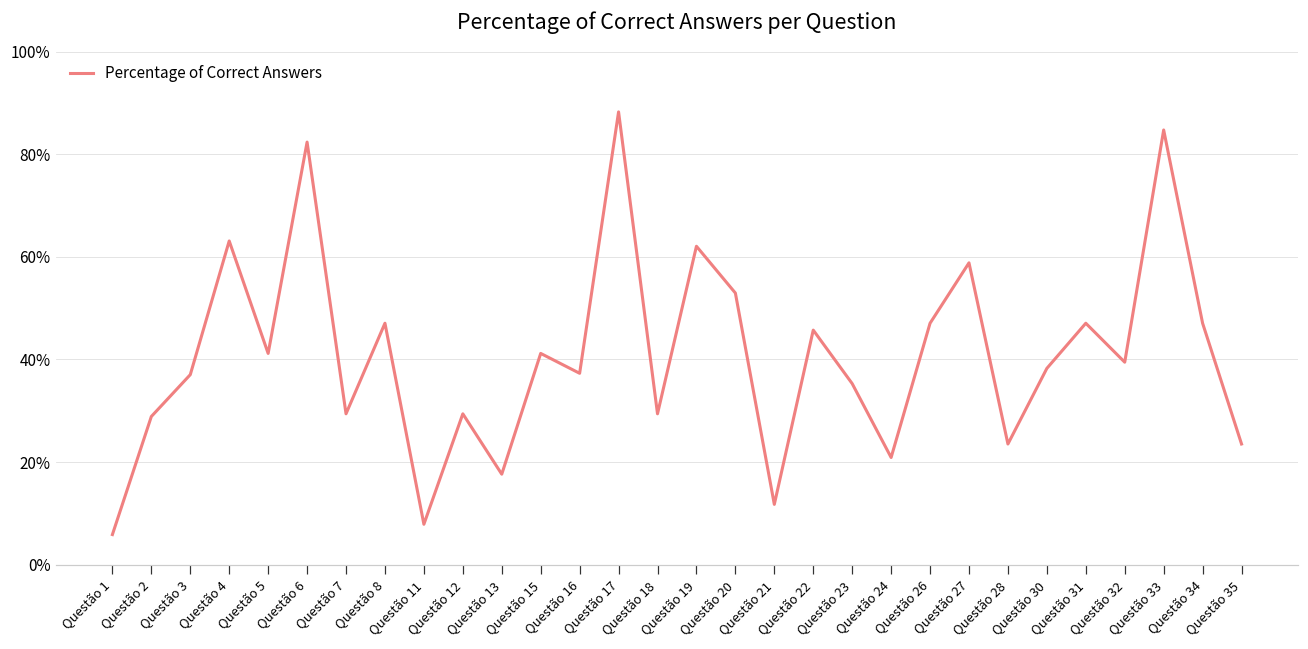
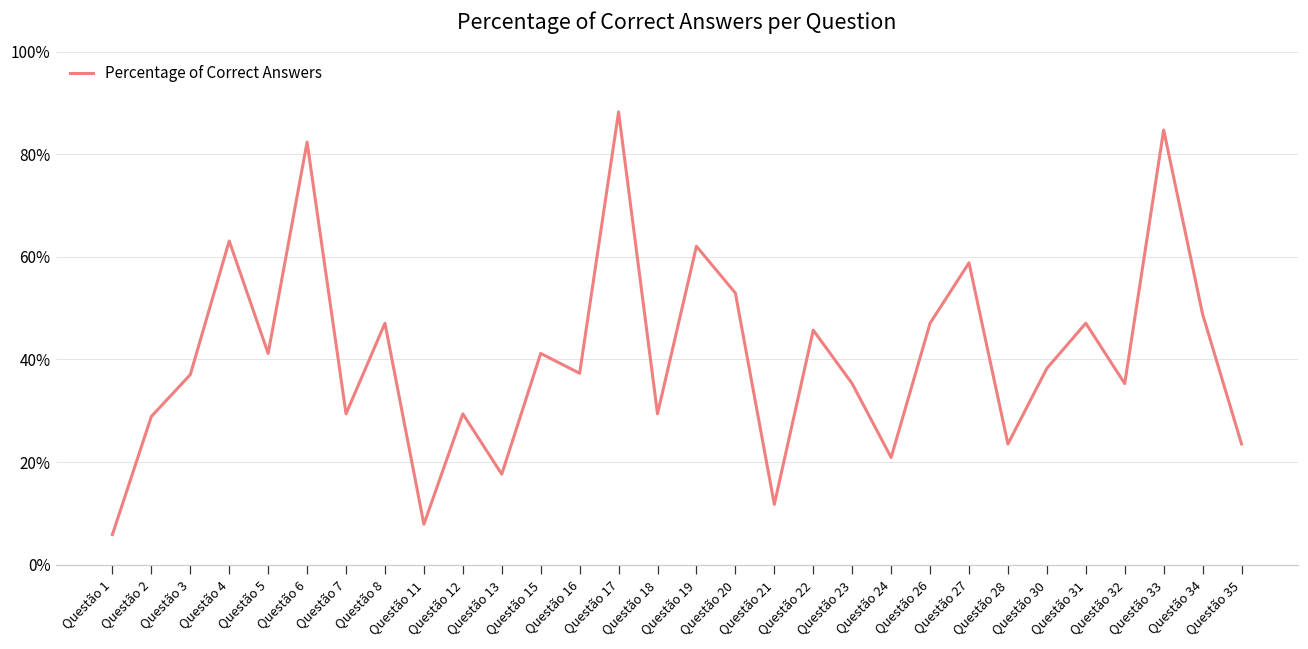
  {
    "Questão 1": "6%",
    "Questão 2": "29%",
    "Questão 3": "37%",
    "Questão 4": "63%",
    "Questão 5": "41%",
    "Questão 6": "82%",
    "Questão 7": "29%",
    "Questão 8": "47%",
    "Questão 11": "8%",
    "Questão 12": "29%",
    "Questão 13": "18%",
    "Questão 15": "41%",
    "Questão 16": "37%",
    "Questão 17": "88%",
    "Questão 18": "29%",
    "Questão 19": "62%",
    "Questão 20": "53%",
    "Questão 21": "12%",
    "Questão 22": "46%",
    "Questão 23": "35%",
    "Questão 24": "21%",
    "Questão 26": "47%",
    "Questão 27": "59%",
    "Questão 28": "24%",
    "Questão 30": "38%",
    "Questão 31": "47%",
-   "Questão 32": "39%",
+   "Questão 32": "35%",
    "Questão 33": "85%",
-   "Questão 34": "47%",
+   "Questão 34": "49%",
    "Questão 35": "24%"
  }
